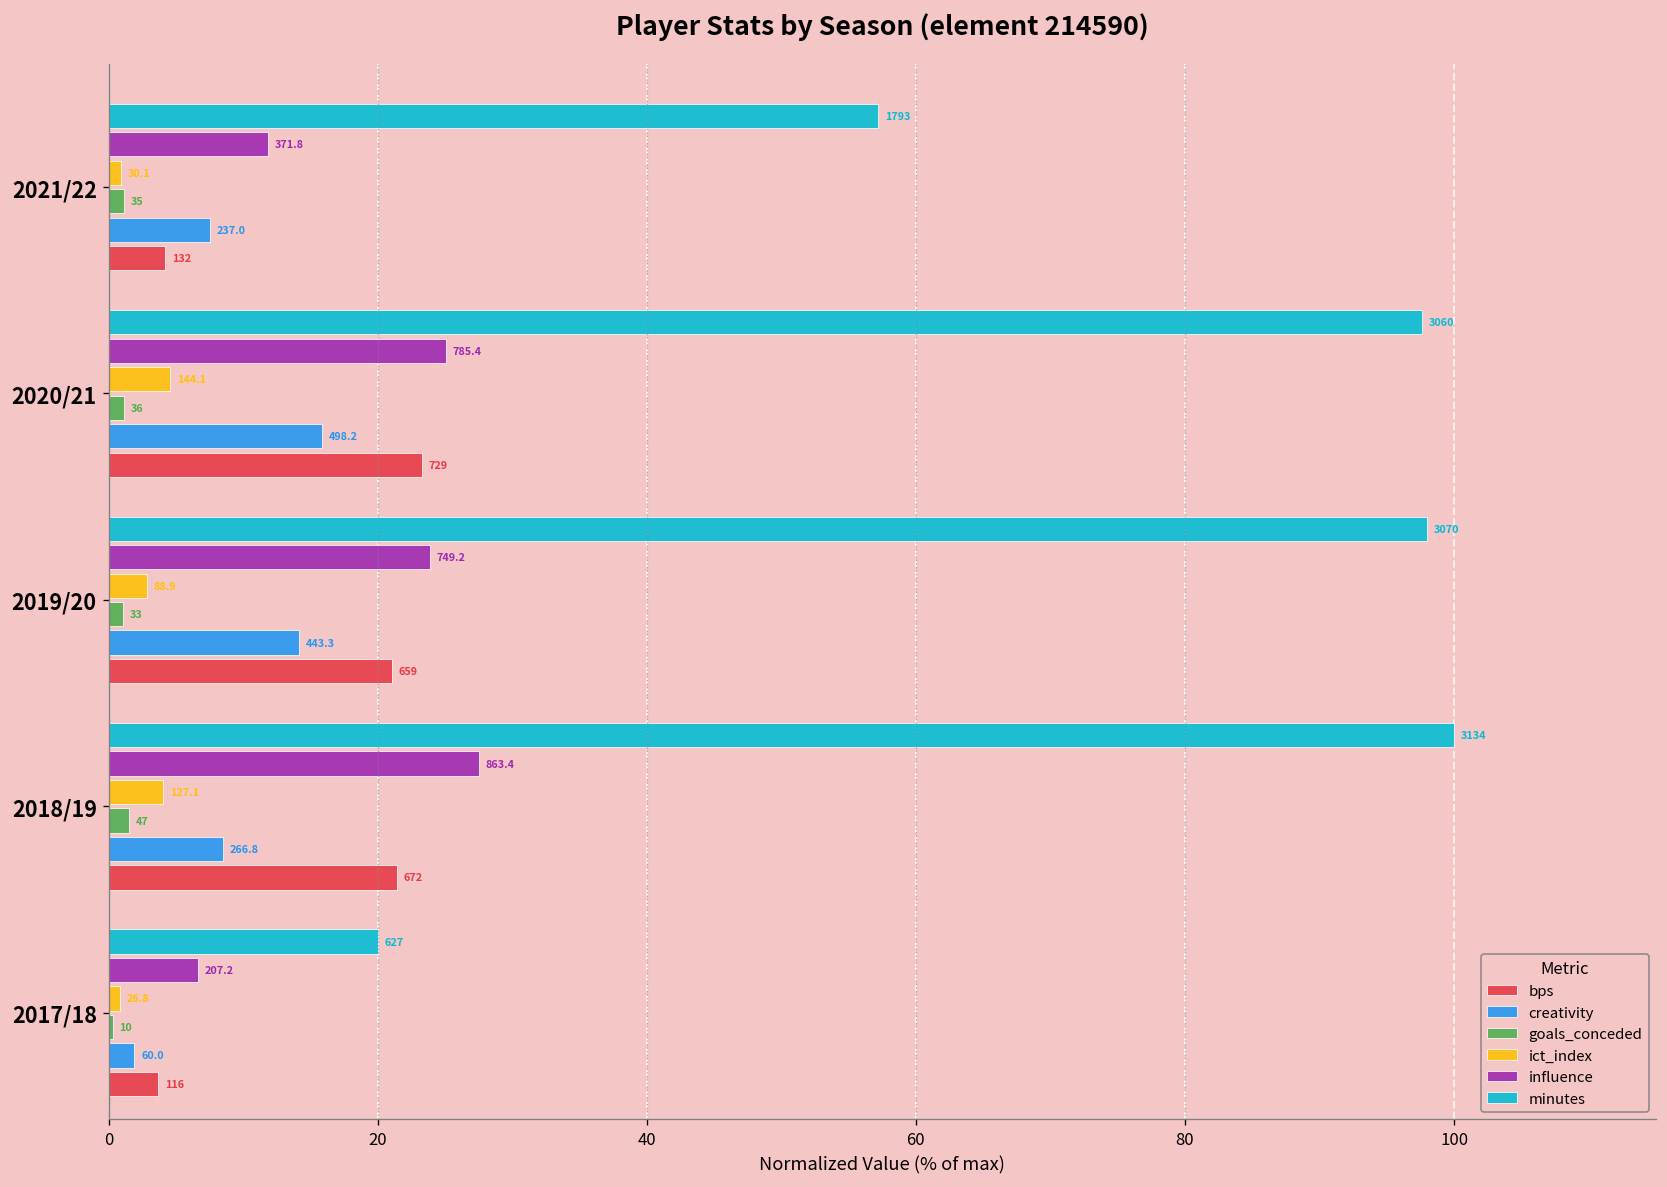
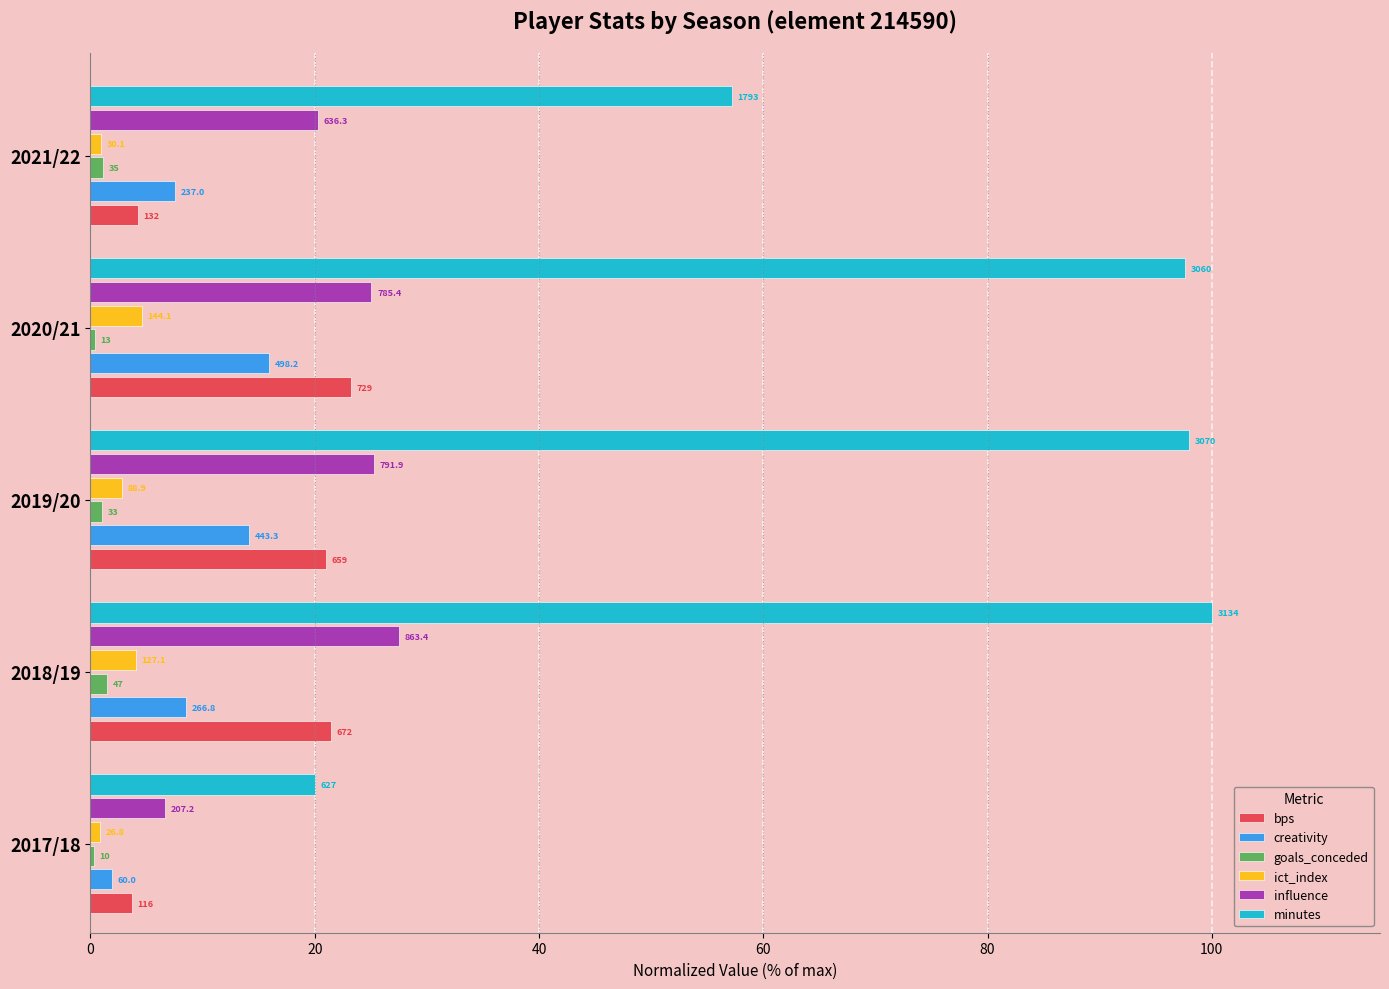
  {
    "goals_conceded": {
-     "2020/21": 36
+     "2020/21": 13
    },
    "influence": {
-     "2021/22": 371.8,
-     "2019/20": 749.2
+     "2021/22": 636.3,
+     "2019/20": 791.9
    }
  }
